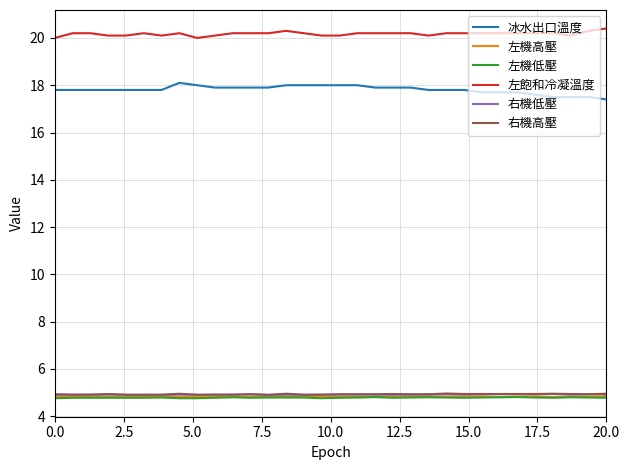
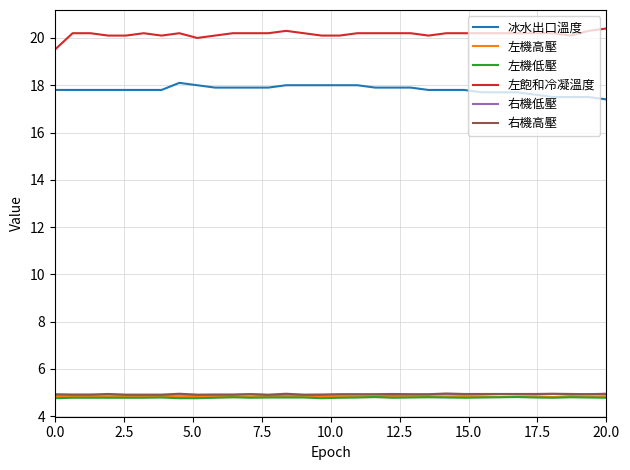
  {
    "冰水出口溫度": {
      "0.0": 17.8,
      "20.0": 17.4
    },
    "左飽和冷凝溫度": {
-     "0.0": 20.0,
+     "0.0": 19.5,
      "20.0": 20.4
    }
  }
